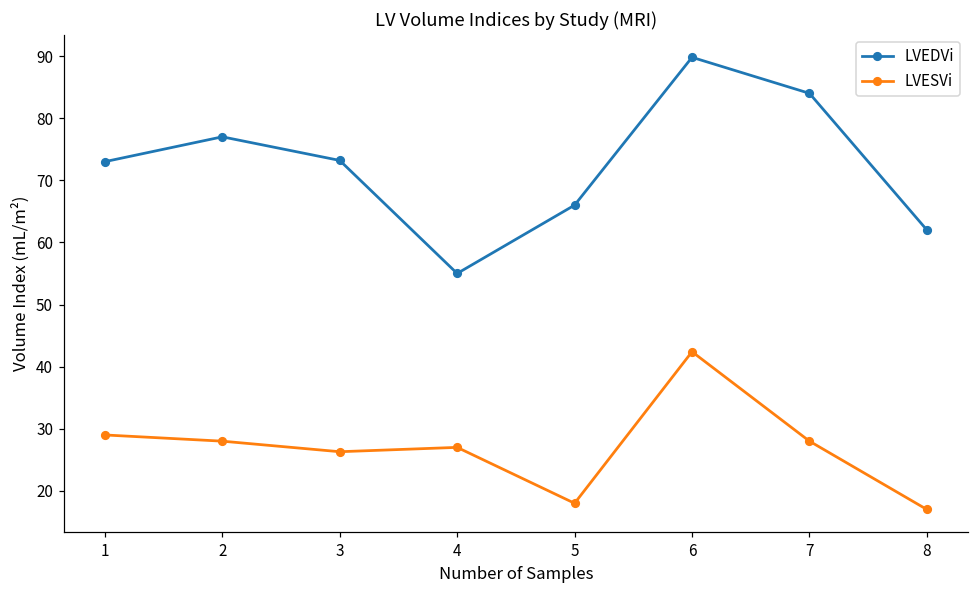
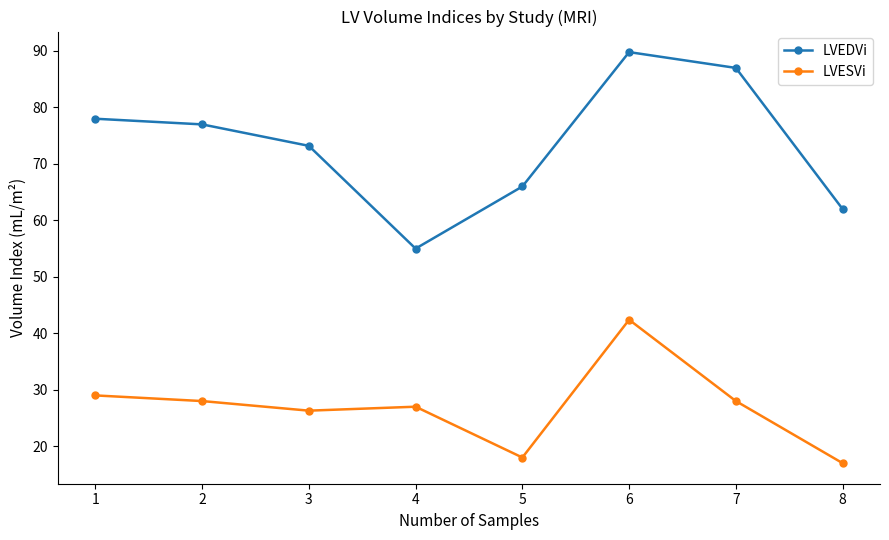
  {
    "LVEDVi": {
-     "1": 73,
+     "1": 78,
      "2": 77,
      "3": 73,
      "4": 55,
      "5": 66,
      "6": 90,
-     "7": 84,
+     "7": 87,
      "8": 62
    },
    "LVESVi": {
      "1": 29,
      "2": 28,
      "3": 26,
      "4": 27,
      "5": 18,
      "6": 42,
      "7": 28,
      "8": 17
    }
  }
